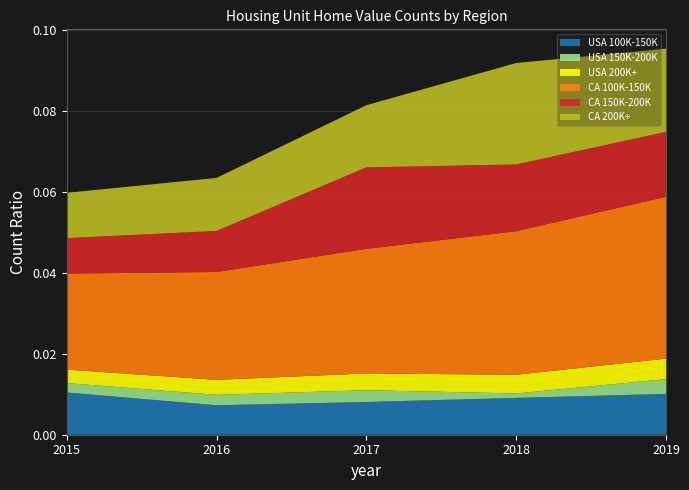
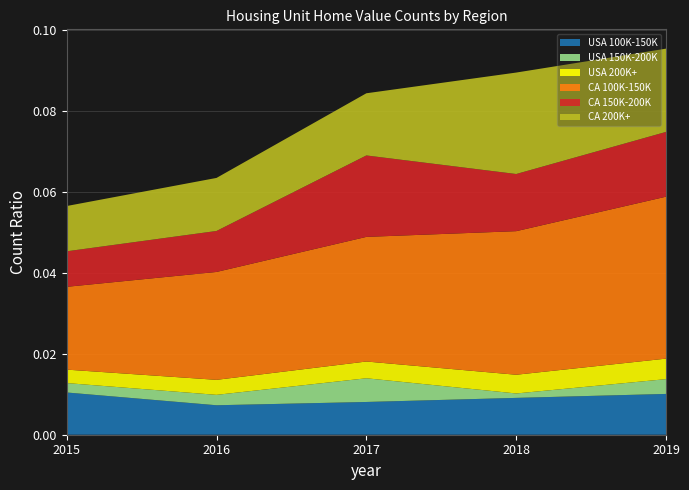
  {
    "USA 100K-150K": {
      "2015": 0.010,
      "2016": 0.007,
      "2017": 0.008,
      "2018": 0.009,
      "2019": 0.010
    },
    "USA 150K-200K": {
      "2015": 0.002,
      "2016": 0.003,
-     "2017": 0.003,
+     "2017": 0.006,
      "2018": 0.001,
      "2019": 0.004
    },
    "USA 200K+": {
      "2015": 0.003,
      "2016": 0.004,
      "2017": 0.004,
      "2018": 0.005,
      "2019": 0.005
    },
    "CA 100K-150K": {
-     "2015": 0.024,
+     "2015": 0.020,
      "2016": 0.027,
      "2017": 0.031,
      "2018": 0.035,
      "2019": 0.040
    },
    "CA 150K-200K": {
      "2015": 0.009,
      "2016": 0.010,
      "2017": 0.020,
-     "2018": 0.016,
+     "2018": 0.014,
      "2019": 0.016
    },
    "CA 200K+": {
      "2015": 0.011,
      "2016": 0.013,
      "2017": 0.015,
      "2018": 0.025,
      "2019": 0.021
    }
  }
